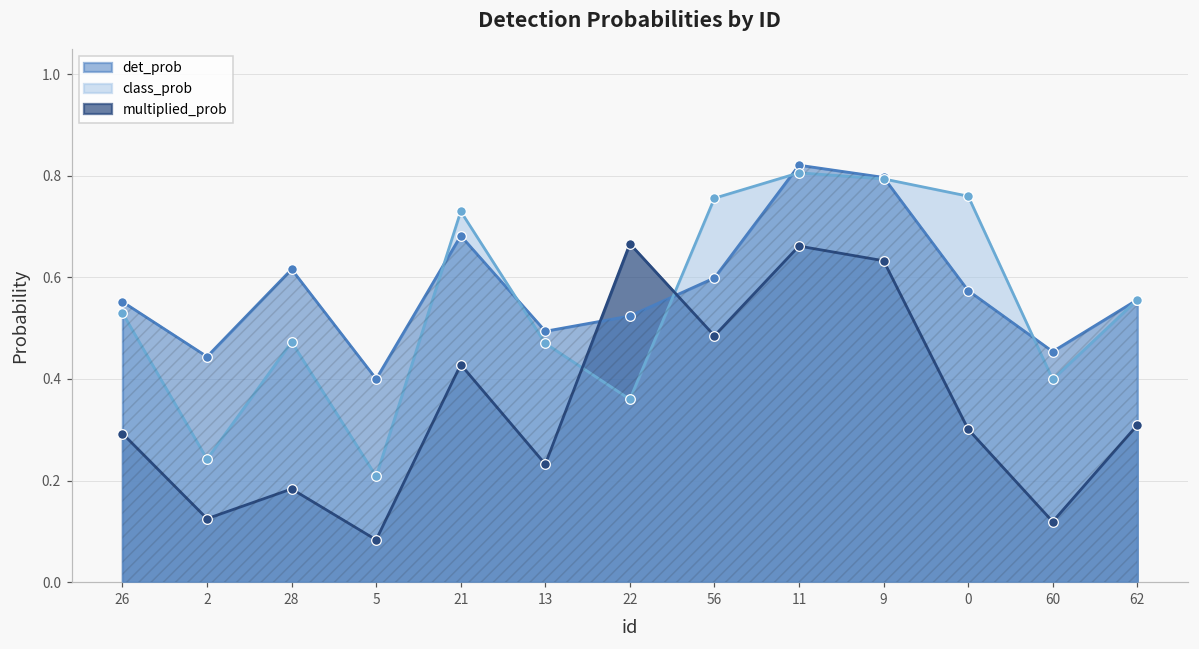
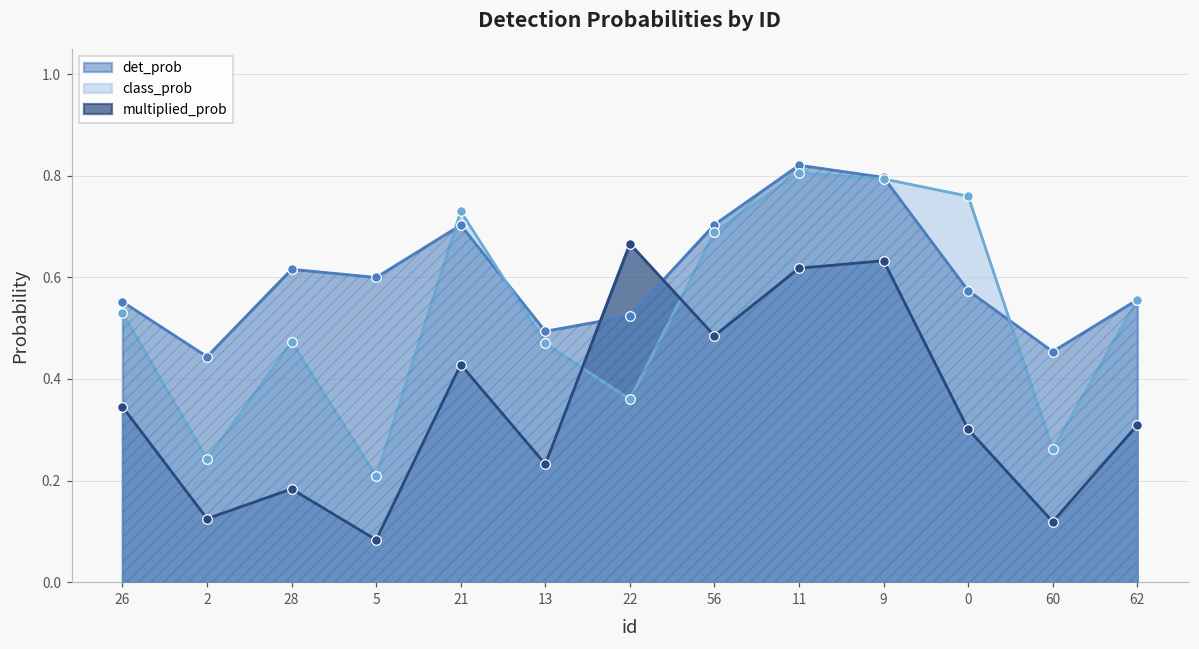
  {
    "det_prob": {
      "26": 0.55,
      "2": 0.44,
      "28": 0.62,
-     "5": 0.4,
-     "21": 0.68,
+     "5": 0.6,
+     "21": 0.70,
      "13": 0.49,
      "22": 0.52,
-     "56": 0.60,
+     "56": 0.70,
      "11": 0.82,
      "0": 0.57,
      "60": 0.45
    },
    "class_prob": {
      "26": 0.53,
      "2": 0.24,
      "28": 0.47,
      "5": 0.21,
      "21": 0.73,
      "13": 0.47,
      "22": 0.36,
-     "56": 0.76,
+     "56": 0.69,
      "11": 0.81,
      "0": 0.76,
-     "60": 0.40
+     "60": 0.26
    },
    "multiplied_prob": {
-     "26": 0.29,
+     "26": 0.35,
      "2": 0.12,
      "28": 0.18,
      "5": 0.08,
      "21": 0.43,
      "13": 0.23,
      "22": 0.67,
      "56": 0.49,
-     "11": 0.66,
+     "11": 0.62,
      "9": 0.63,
      "0": 0.30,
      "60": 0.12,
      "62": 0.31
    }
  }
